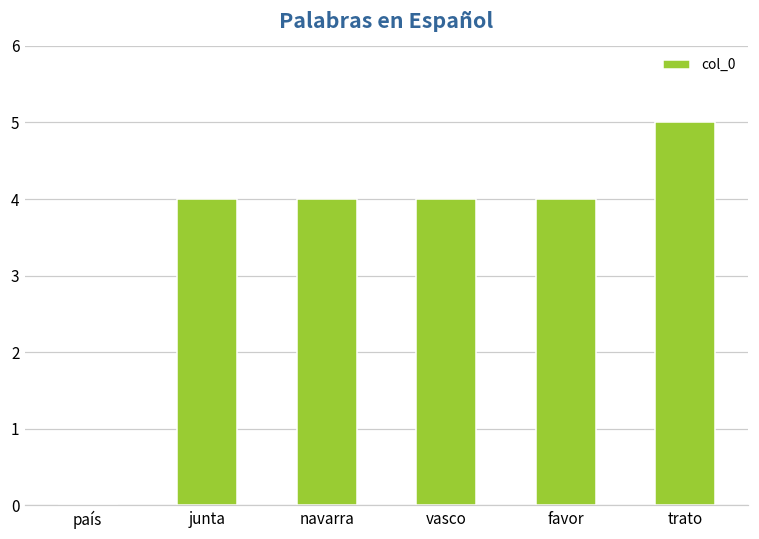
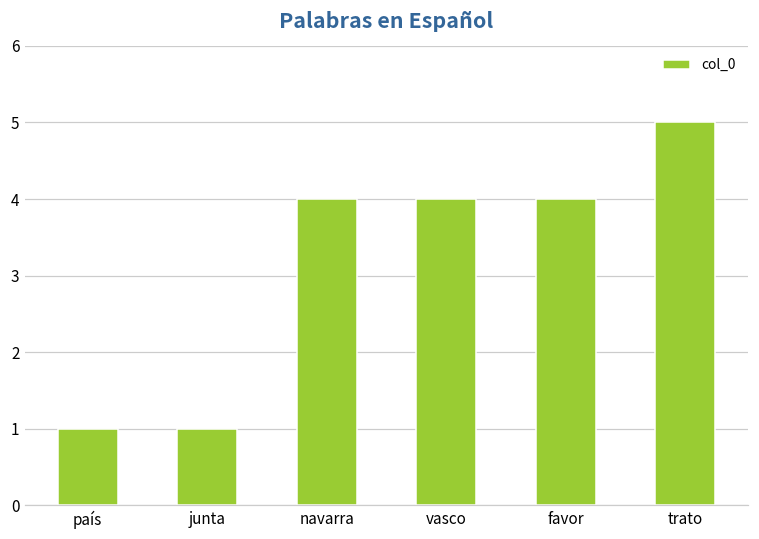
  {
-   "país": 0,
-   "junta": 4,
+   "país": 1,
+   "junta": 1,
    "navarra": 4,
    "vasco": 4,
    "favor": 4,
    "trato": 5
  }
